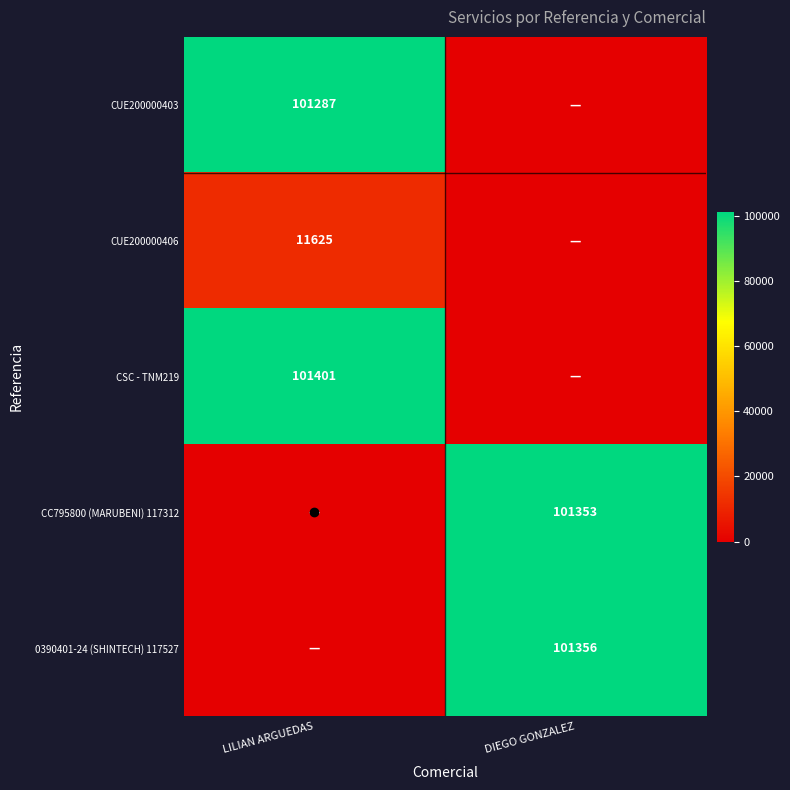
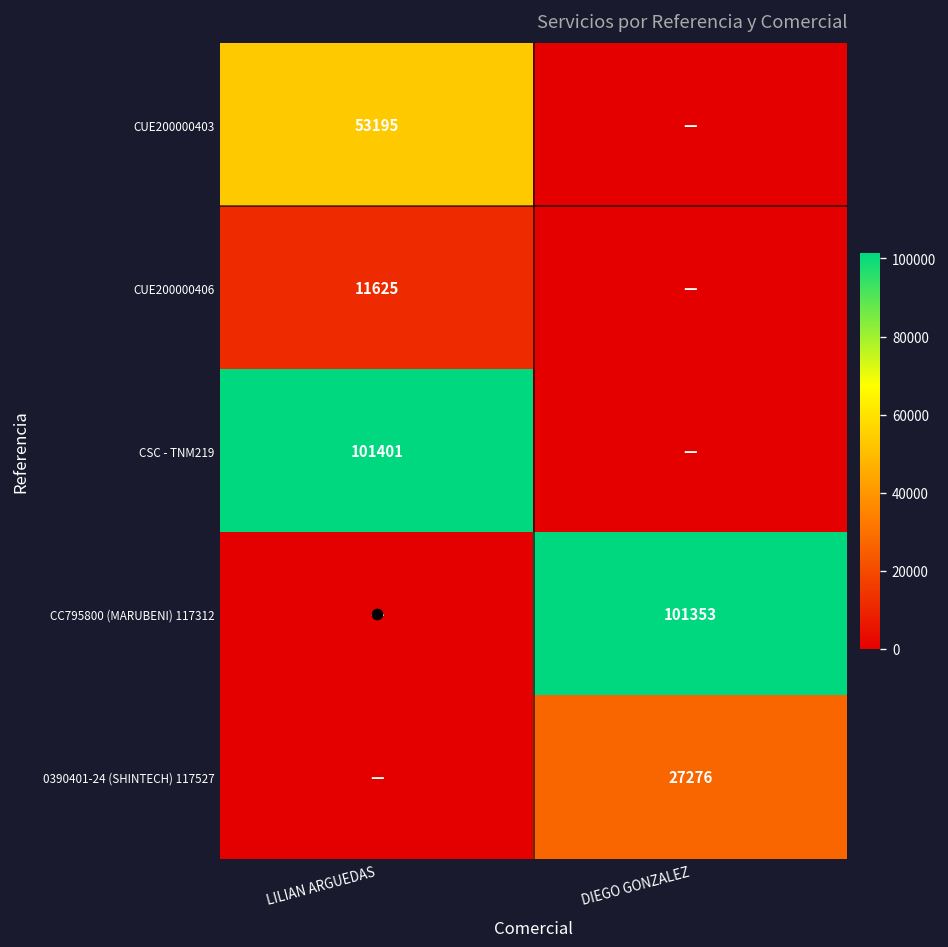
  {
    "CUE200000403": {
-     "LILIAN ARGUEDAS": 101287
+     "LILIAN ARGUEDAS": 53195
    },
    "CUE200000406": {
      "LILIAN ARGUEDAS": 11625
    },
    "CSC - TNM219": {
      "LILIAN ARGUEDAS": 101401
    },
    "CC795800 (MARUBENI) 117312": {
      "DIEGO GONZALEZ": 101353
    },
    "0390401-24 (SHINTECH) 117527": {
-     "DIEGO GONZALEZ": 101356
+     "DIEGO GONZALEZ": 27276
    }
  }
